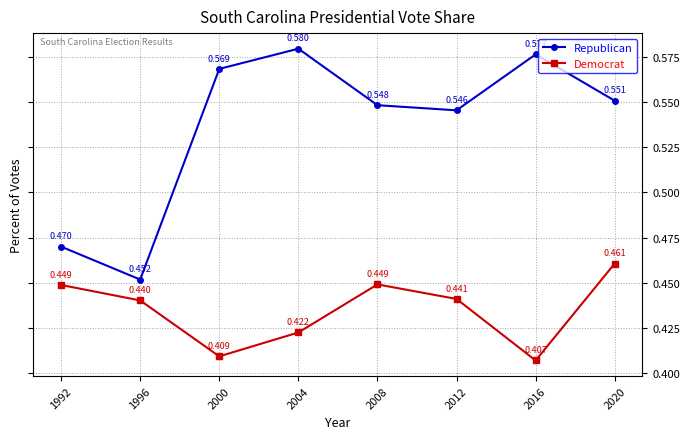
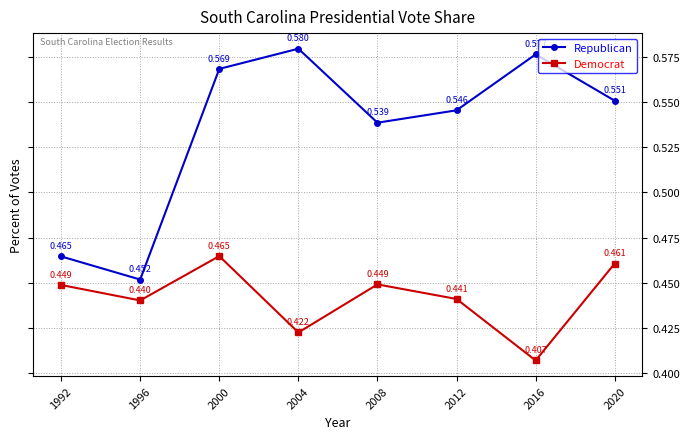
  {
    "Republican": {
-     "1992": 0.470,
+     "1992": 0.465,
      "1996": 0.452,
      "2000": 0.569,
      "2004": 0.580,
-     "2008": 0.548,
+     "2008": 0.539,
      "2012": 0.546,
      "2020": 0.551
    },
    "Democrat": {
      "1992": 0.449,
      "1996": 0.440,
-     "2000": 0.409,
+     "2000": 0.465,
      "2004": 0.422,
      "2008": 0.449,
      "2012": 0.441,
      "2016": 0.407,
      "2020": 0.461
    }
  }
